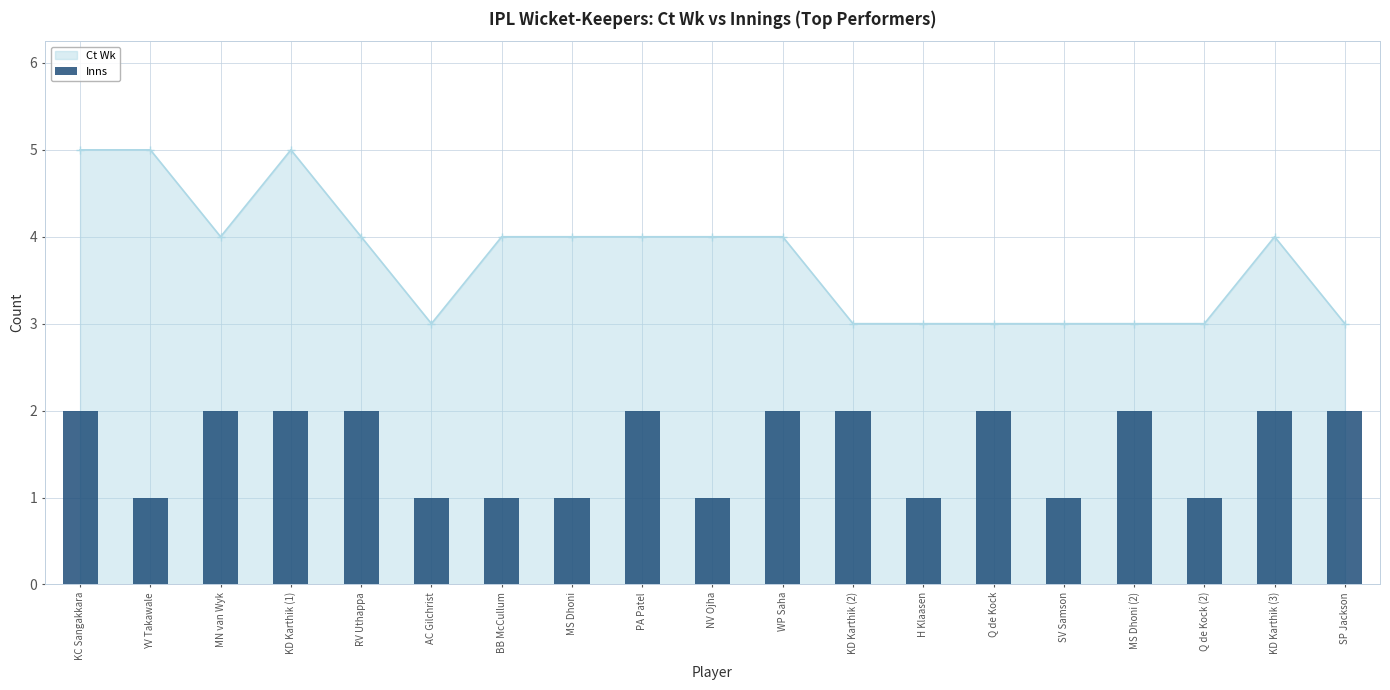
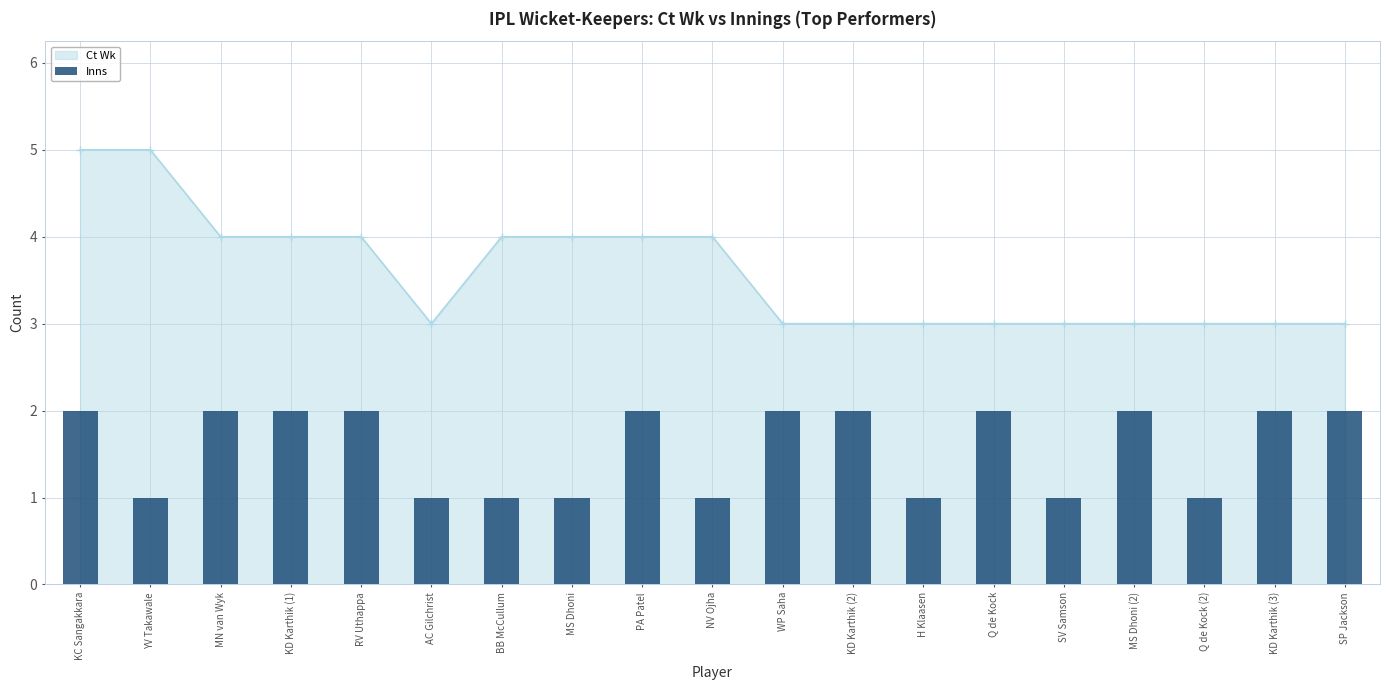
  {
    "Inns": {
      "KC Sangakkara": 2,
      "YV Takawale": 1,
      "MN van Wyk": 2,
      "KD Karthik (1)": 2,
      "RV Uthappa": 2,
      "AC Gilchrist": 1,
      "BB McCullum": 1,
      "MS Dhoni": 1,
      "PA Patel": 2,
      "NV Ojha": 1,
      "WP Saha": 2,
      "KD Karthik (2)": 2,
      "H Klaasen": 1,
      "Q de Kock": 2,
      "SV Samson": 1,
      "MS Dhoni (2)": 2,
      "Q de Kock (2)": 1,
      "KD Karthik (3)": 2,
      "SP Jackson": 2
    },
    "Ct Wk": {
      "KC Sangakkara": 5,
      "YV Takawale": 5,
      "MN van Wyk": 4,
-     "KD Karthik (1)": 5,
+     "KD Karthik (1)": 4,
      "RV Uthappa": 4,
      "AC Gilchrist": 3,
      "BB McCullum": 4,
      "MS Dhoni": 4,
      "PA Patel": 4,
      "NV Ojha": 4,
-     "WP Saha": 4,
+     "WP Saha": 3,
      "KD Karthik (2)": 3,
      "H Klaasen": 3,
      "Q de Kock": 3,
      "SV Samson": 3,
      "MS Dhoni (2)": 3,
      "Q de Kock (2)": 3,
-     "KD Karthik (3)": 4,
+     "KD Karthik (3)": 3,
      "SP Jackson": 3
    }
  }
